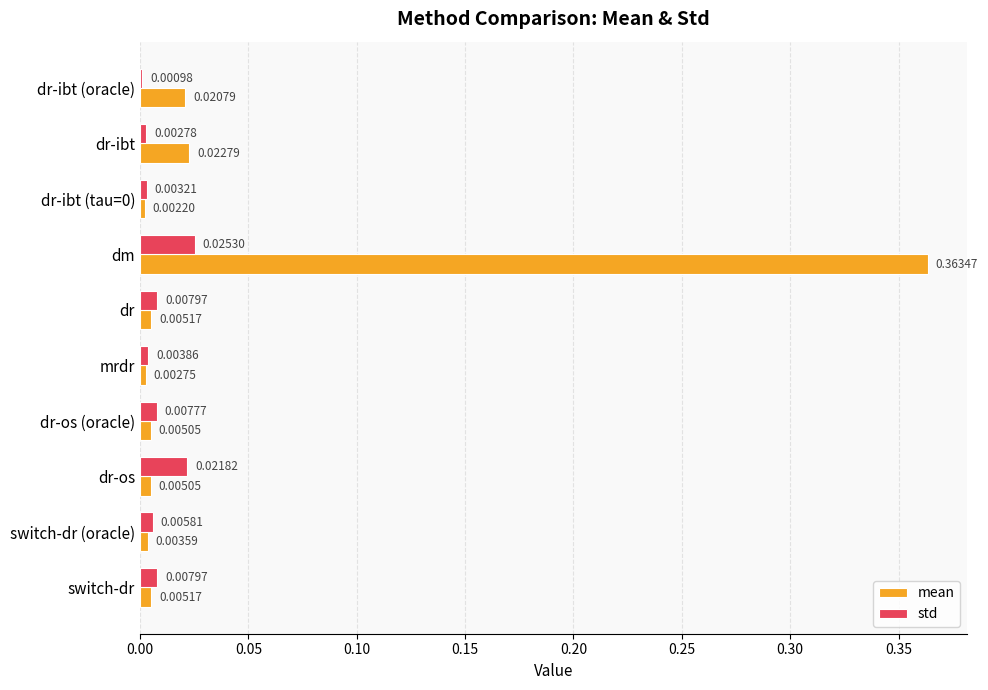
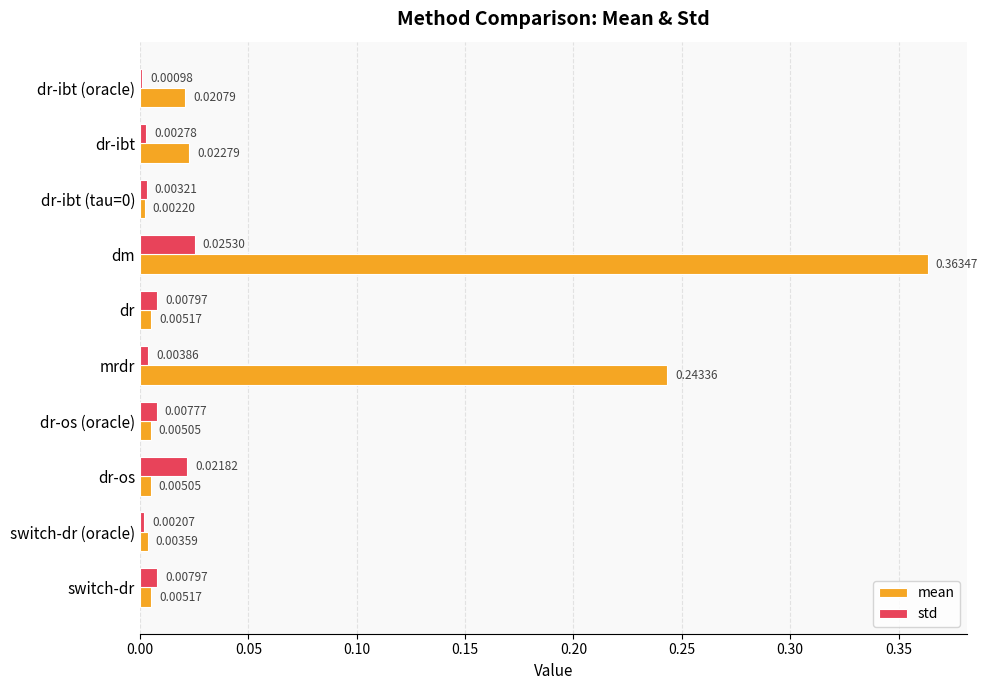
  {
    "mean": {
      "dr-ibt (oracle)": 0.02079,
      "dr-ibt": 0.02279,
      "dr-ibt (tau=0)": 0.00220,
      "dm": 0.36347,
      "dr": 0.00517,
-     "mrdr": 0.00275,
+     "mrdr": 0.24336,
      "dr-os (oracle)": 0.00505,
      "dr-os": 0.00505,
      "switch-dr (oracle)": 0.00359,
      "switch-dr": 0.00517
    },
    "std": {
      "dr-ibt (oracle)": 0.00098,
      "dr-ibt": 0.00278,
      "dr-ibt (tau=0)": 0.00321,
      "dm": 0.02530,
      "dr": 0.00797,
      "mrdr": 0.00386,
      "dr-os (oracle)": 0.00777,
      "dr-os": 0.02182,
-     "switch-dr (oracle)": 0.00581,
+     "switch-dr (oracle)": 0.00207,
      "switch-dr": 0.00797
    }
  }
